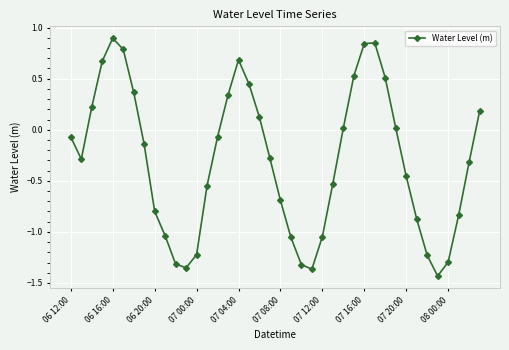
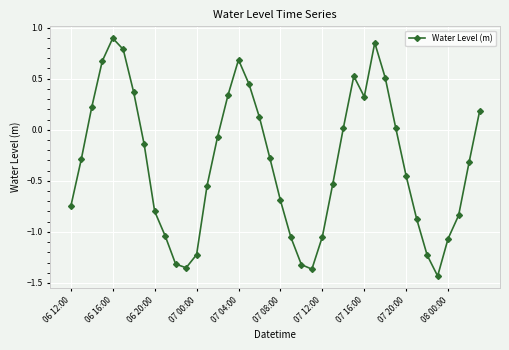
  {
-   "06 12:00": -0.07,
+   "06 12:00": -0.75,
    "06 16:00": 0.90,
    "06 20:00": -0.80,
    "07 00:00": -1.22,
    "07 04:00": 0.68,
    "07 08:00": -0.69,
    "07 12:00": -1.05,
-   "07 16:00": 0.84,
+   "07 16:00": 0.32,
    "07 20:00": -0.45,
-   "08 00:00": -1.30
+   "08 00:00": -1.07
  }
